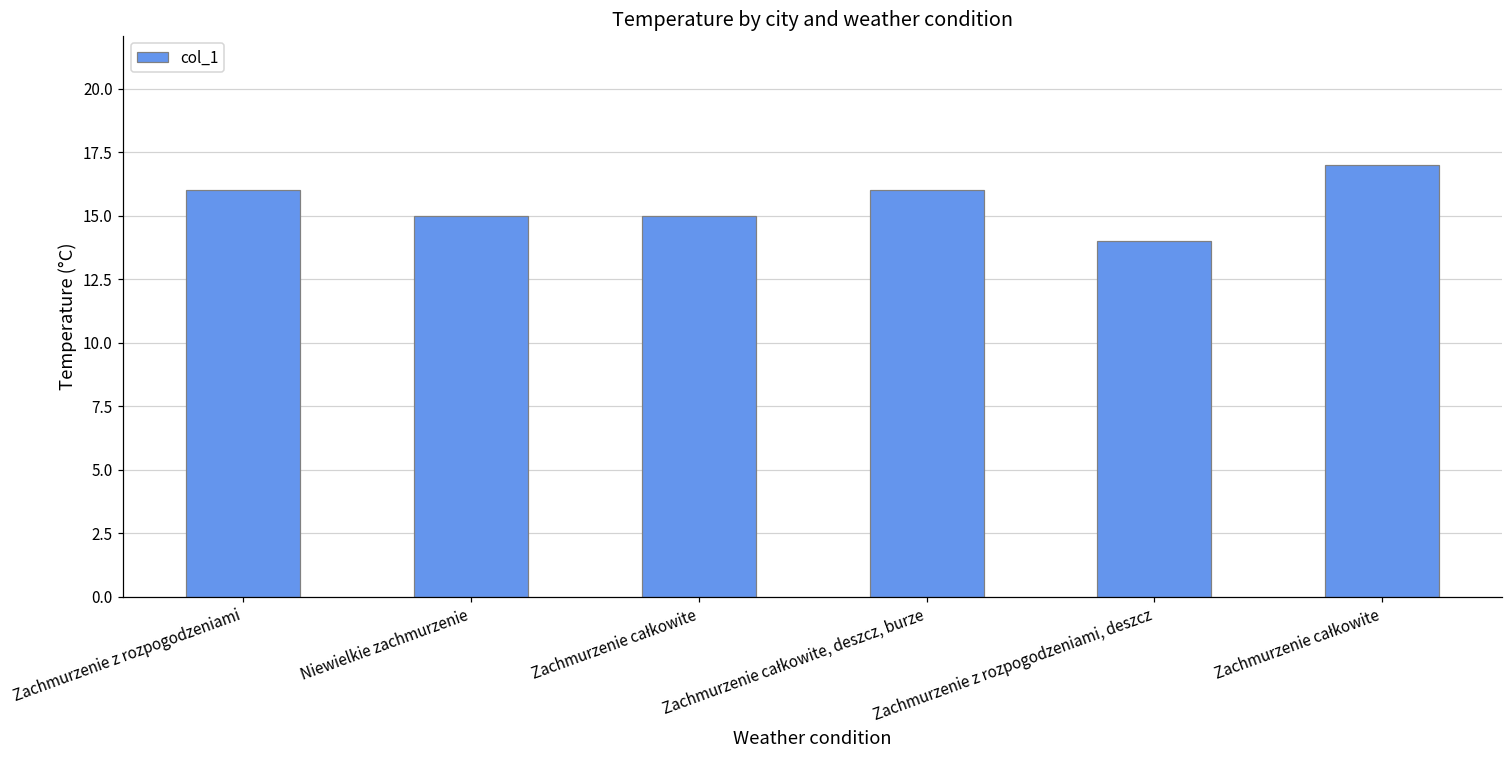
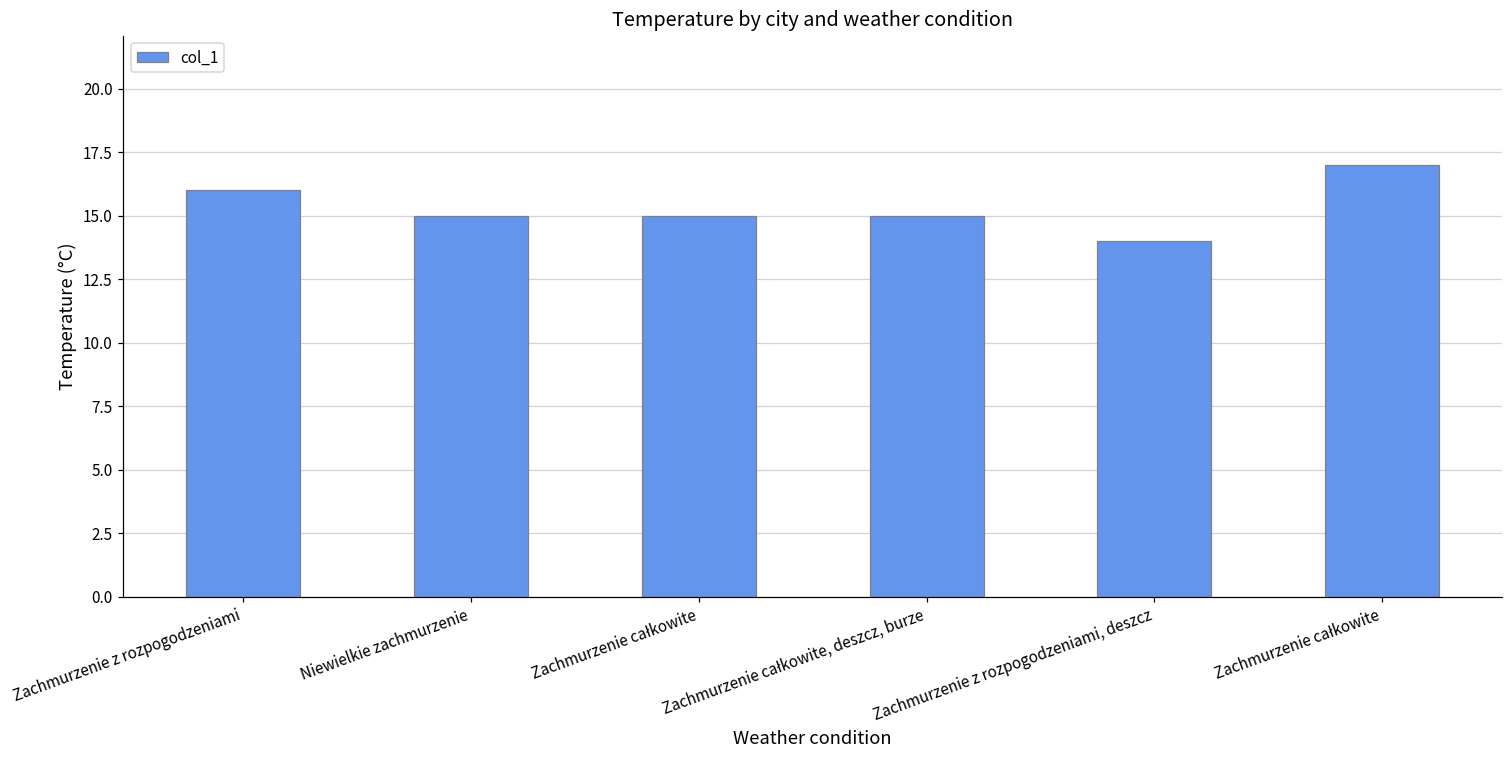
  {
    "Zachmurzenie z rozpogodzeniami": 16,
    "Niewielkie zachmurzenie": 15,
-   "Zachmurzenie całkowite, deszcz, burze": 16,
+   "Zachmurzenie całkowite, deszcz, burze": 15,
    "Zachmurzenie z rozpogodzeniami, deszcz": 14
  }
